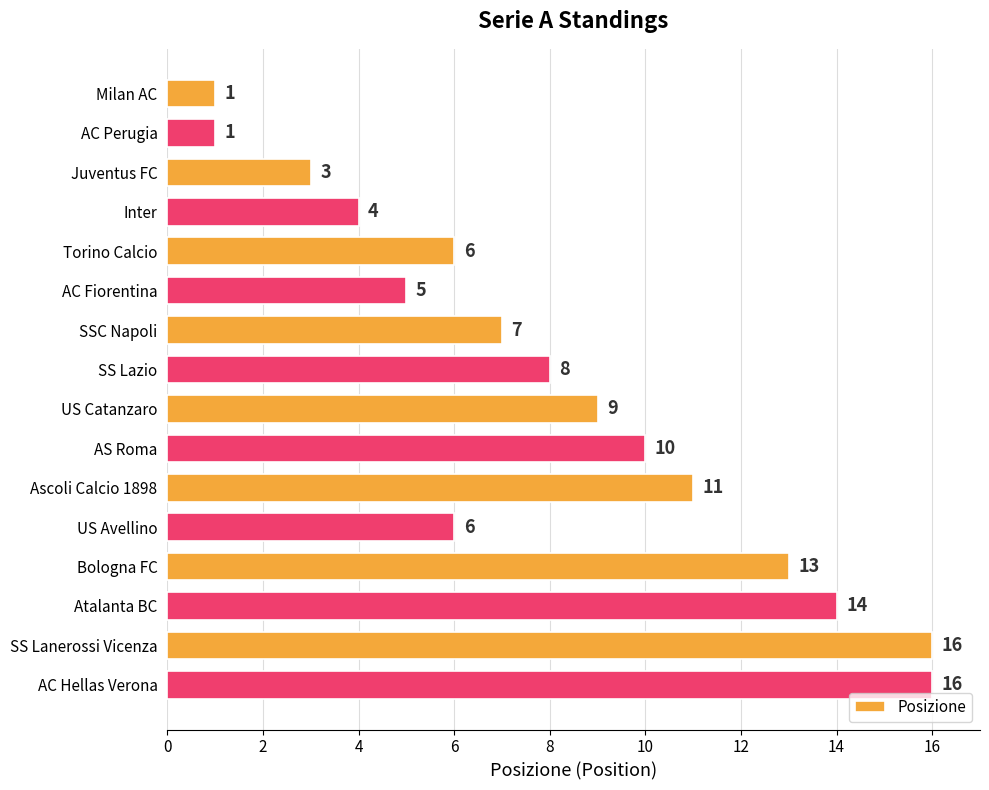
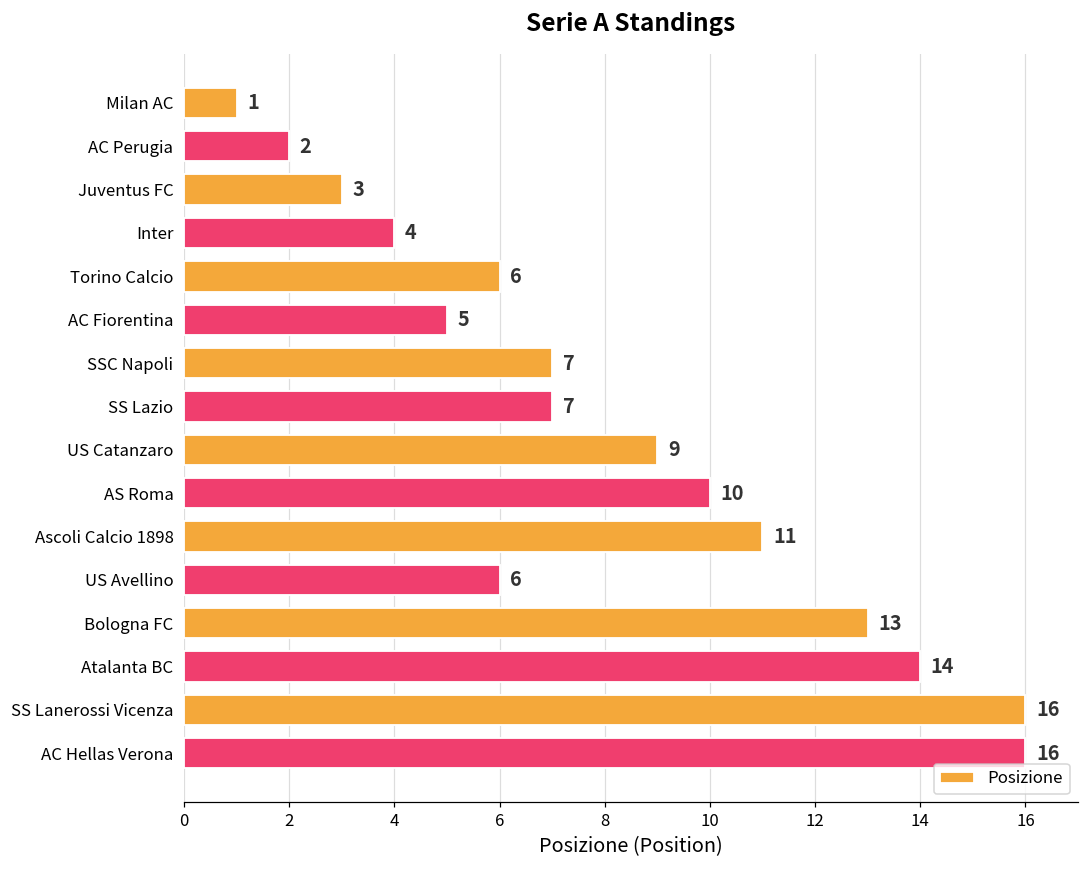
  {
    "Milan AC": 1,
-   "AC Perugia": 1,
+   "AC Perugia": 2,
    "Juventus FC": 3,
    "Inter": 4,
    "Torino Calcio": 6,
    "AC Fiorentina": 5,
    "SSC Napoli": 7,
-   "SS Lazio": 8,
+   "SS Lazio": 7,
    "US Catanzaro": 9,
    "AS Roma": 10,
    "Ascoli Calcio 1898": 11,
    "US Avellino": 6,
    "Bologna FC": 13,
    "Atalanta BC": 14,
    "SS Lanerossi Vicenza": 16
  }
